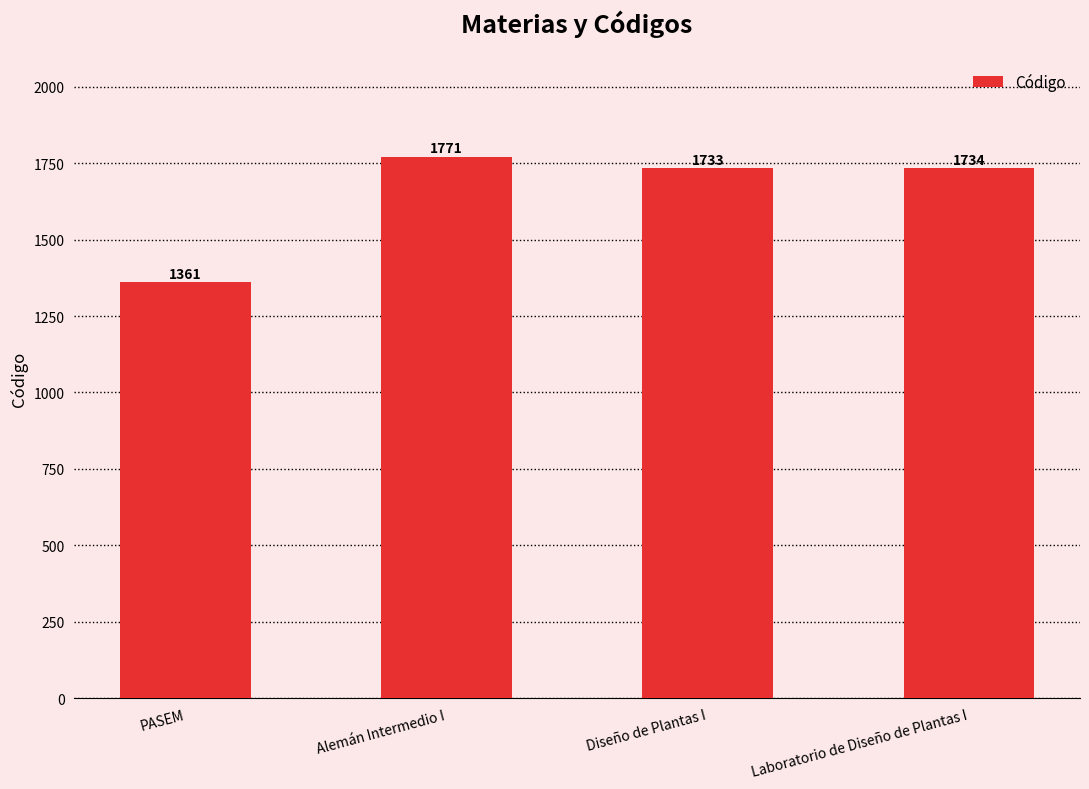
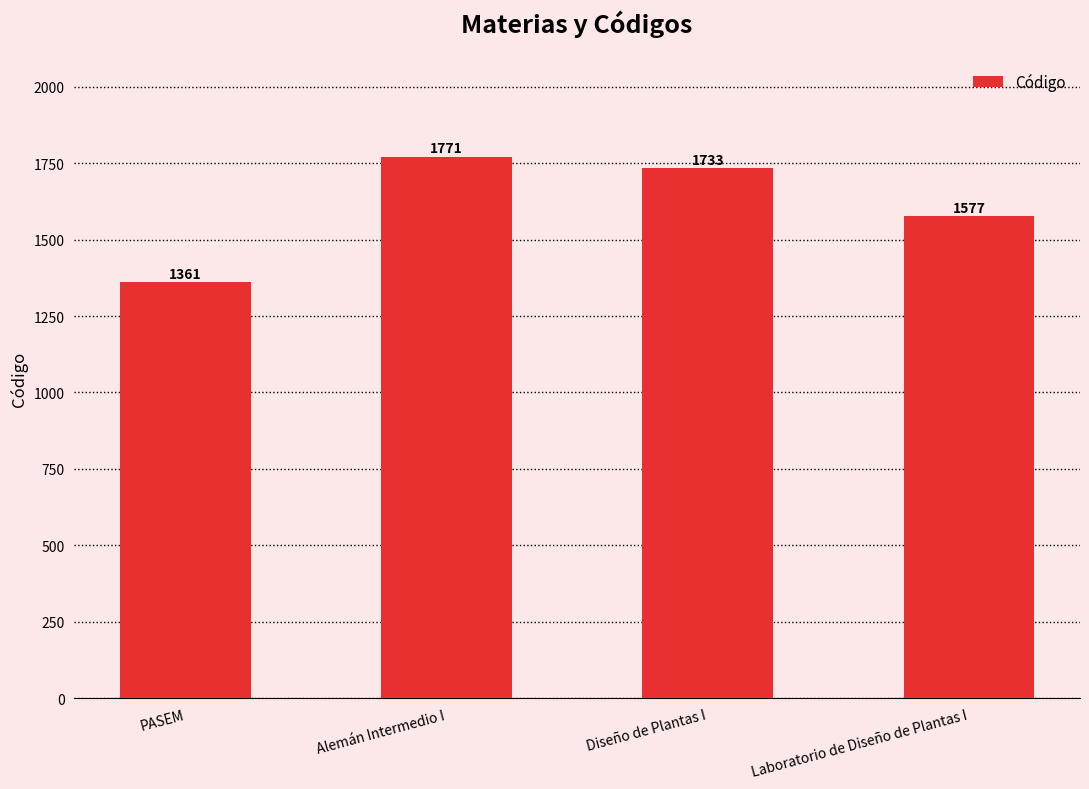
  {
    "PASEM": 1361,
    "Alemán Intermedio I": 1771,
    "Diseño de Plantas I": 1733,
-   "Laboratorio de Diseño de Plantas I": 1734
+   "Laboratorio de Diseño de Plantas I": 1577
  }
